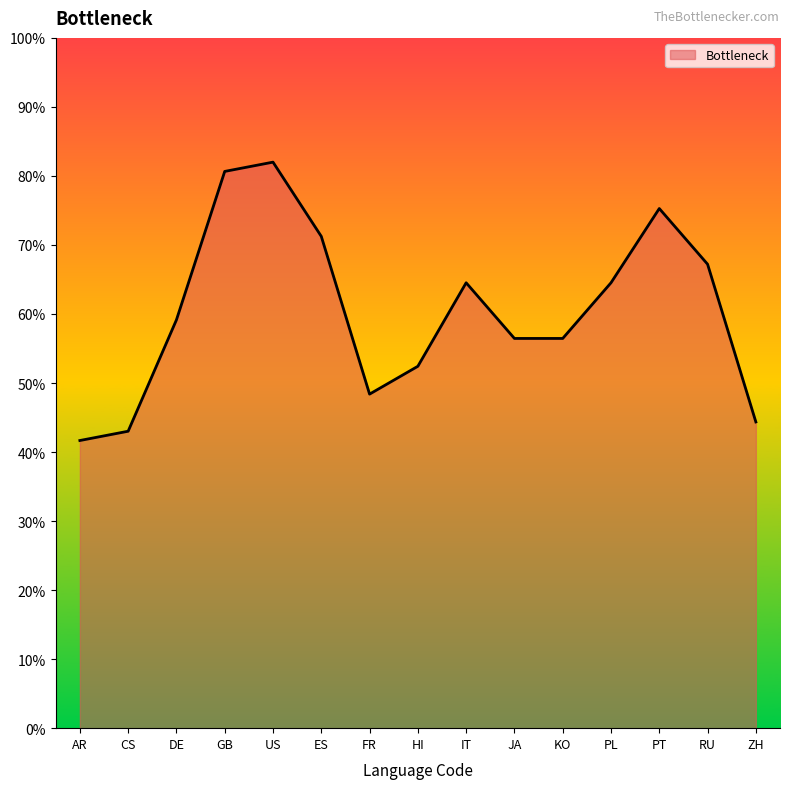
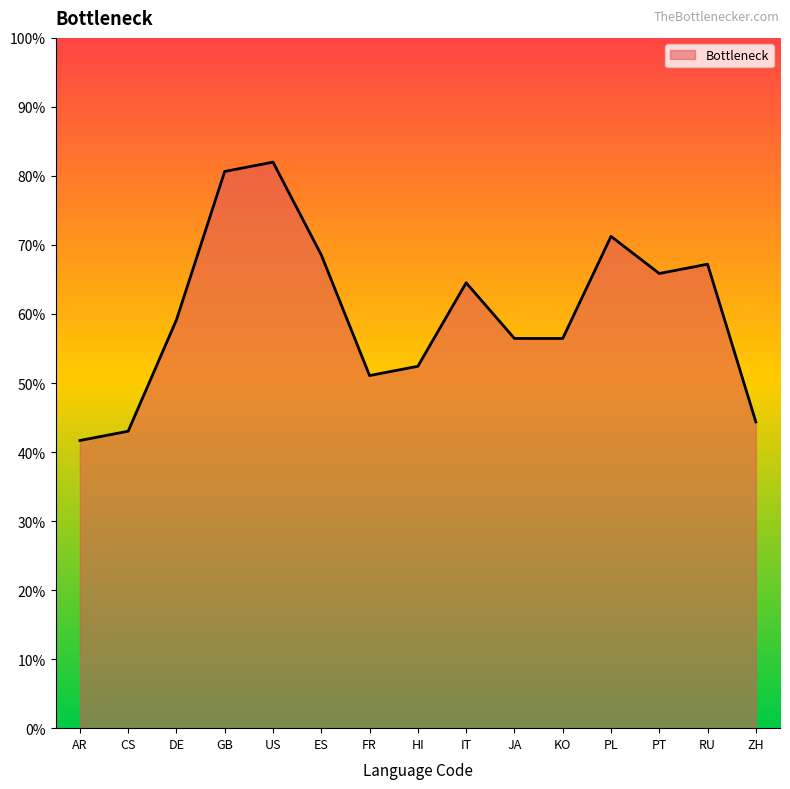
  {
    "AR": "42%",
    "CS": "43%",
    "DE": "59%",
    "GB": "81%",
    "US": "82%",
-   "ES": "71%",
-   "FR": "48%",
+   "ES": "69%",
+   "FR": "51%",
    "HI": "52%",
    "IT": "65%",
    "JA": "56%",
    "KO": "56%",
-   "PL": "65%",
-   "PT": "75%",
+   "PL": "71%",
+   "PT": "66%",
    "RU": "67%",
    "ZH": "44%"
  }
